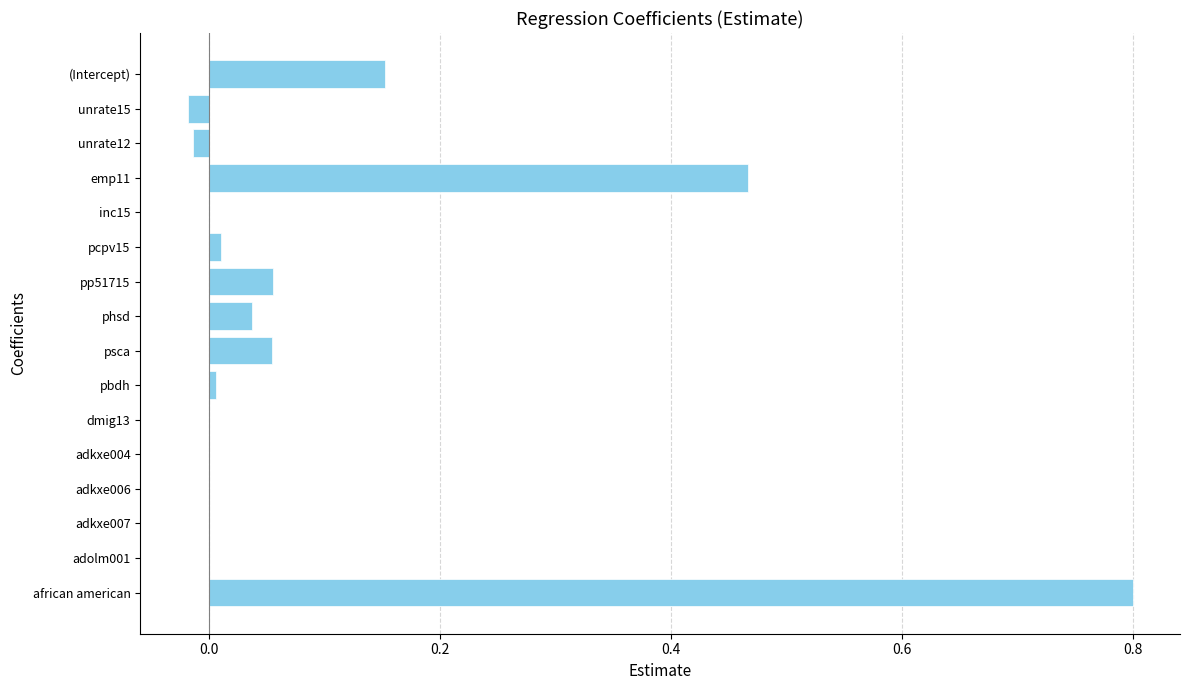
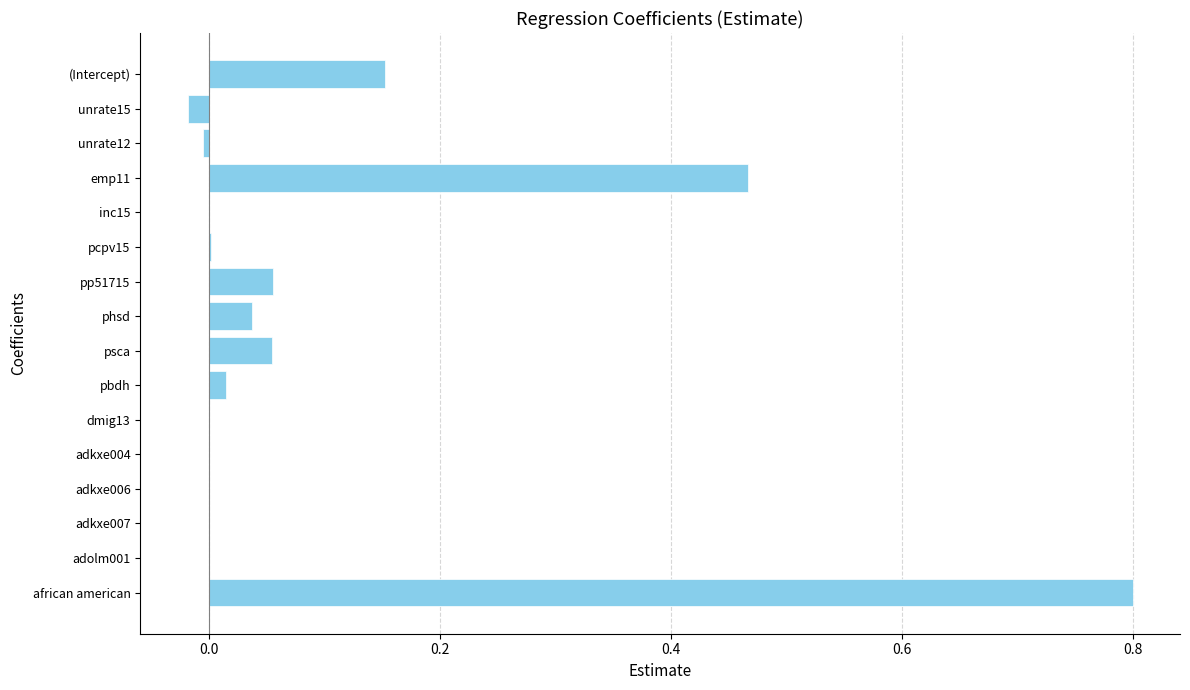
  {
    "(Intercept)": 0.152,
    "unrate15": -0.018,
-   "unrate12": -0.013,
+   "unrate12": -0.005,
    "emp11": 0.467,
-   "pcpv15": 0.011,
+   "pcpv15": 0.002,
    "pp51715": 0.056,
    "phsd": 0.038,
    "psca": 0.055,
-   "pbdh": 0.007,
+   "pbdh": 0.015,
    "african american": 0.800
  }
